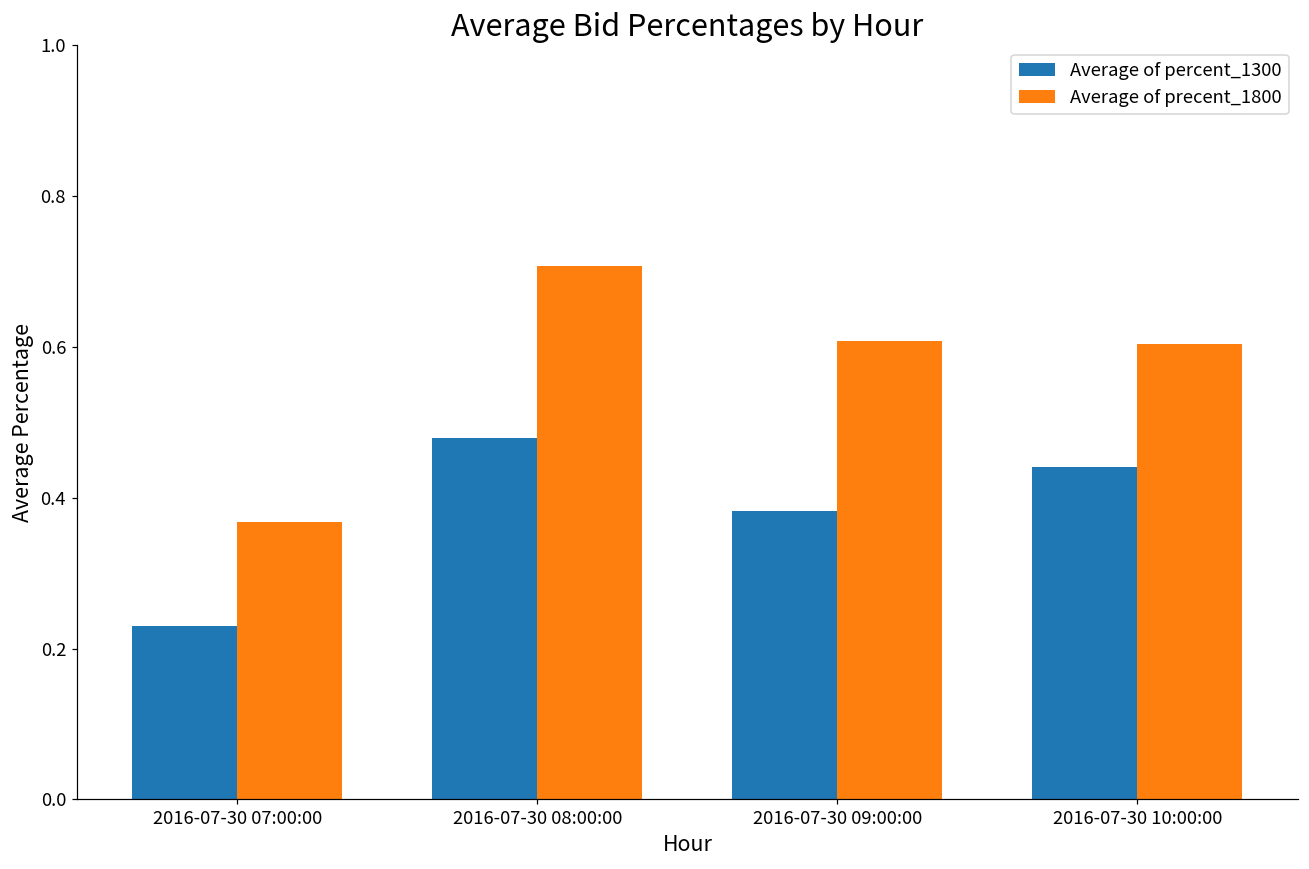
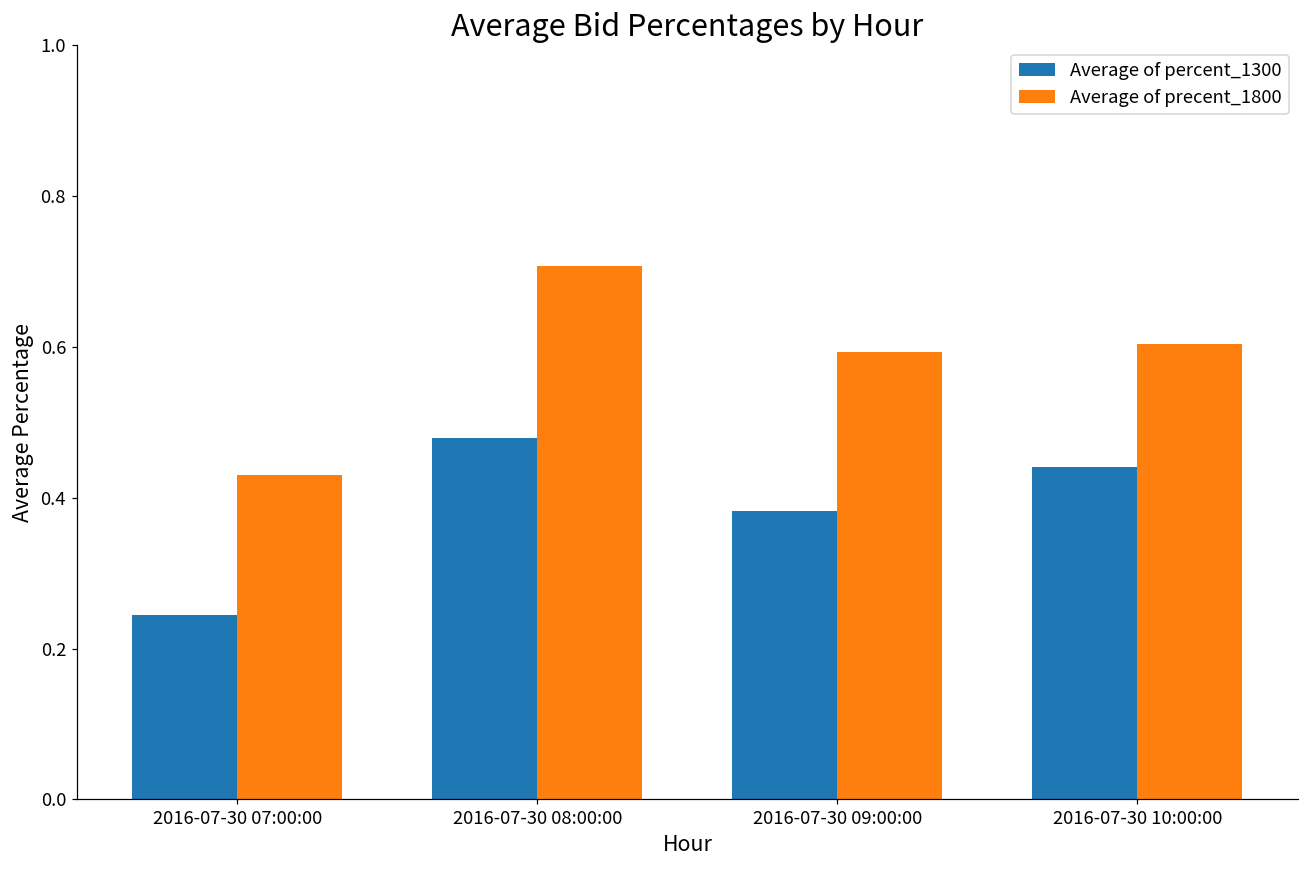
  {
    "Average of percent_1300": {
-     "2016-07-30 07:00:00": 0.23,
+     "2016-07-30 07:00:00": 0.24,
      "2016-07-30 08:00:00": 0.48,
      "2016-07-30 09:00:00": 0.38,
      "2016-07-30 10:00:00": 0.44
    },
    "Average of precent_1800": {
-     "2016-07-30 07:00:00": 0.37,
+     "2016-07-30 07:00:00": 0.43,
      "2016-07-30 08:00:00": 0.71,
-     "2016-07-30 09:00:00": 0.61,
+     "2016-07-30 09:00:00": 0.59,
      "2016-07-30 10:00:00": 0.60
    }
  }
